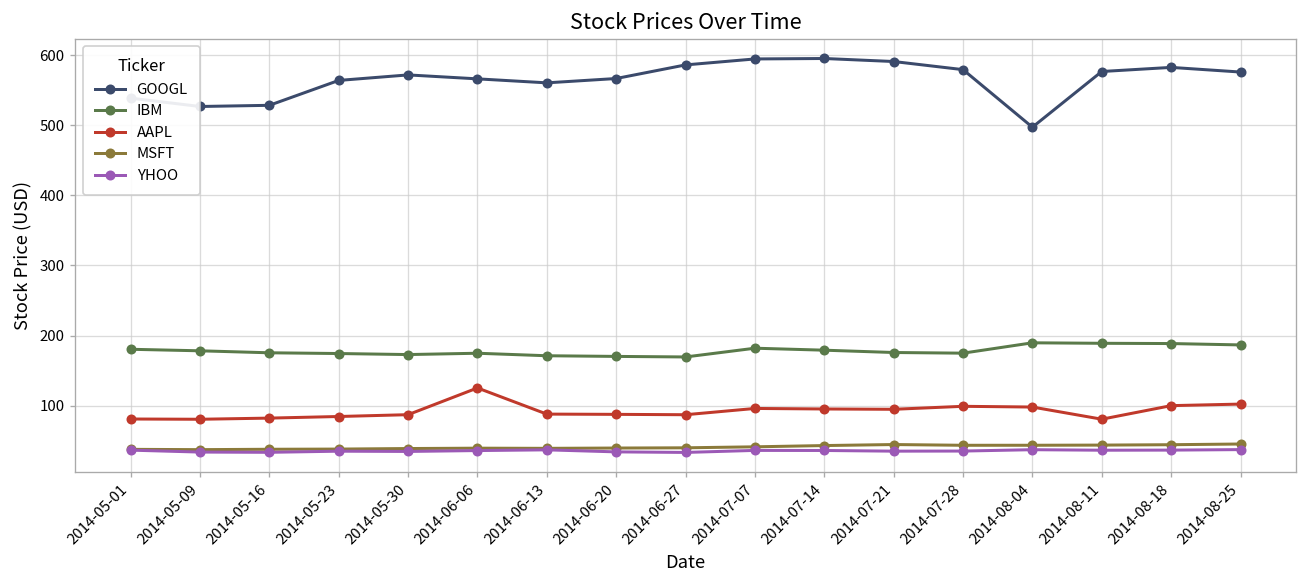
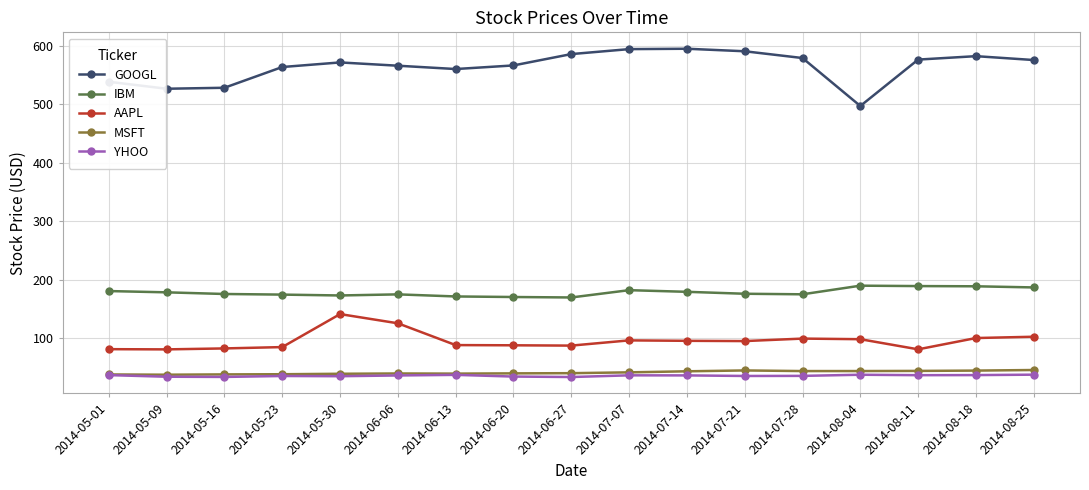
  {
    "GOOGL": {
      "2014-05-09": 530,
      "2014-05-16": 530,
      "2014-05-23": 560,
      "2014-05-30": 570,
      "2014-06-06": 570,
      "2014-06-13": 560,
      "2014-06-20": 570,
      "2014-06-27": 590,
      "2014-07-07": 590,
      "2014-07-14": 600,
      "2014-07-21": 590,
      "2014-07-28": 580,
      "2014-08-04": 500,
      "2014-08-11": 580,
      "2014-08-18": 580,
      "2014-08-25": 580
    },
    "AAPL": {
      "2014-05-01": 80,
      "2014-05-09": 80,
      "2014-05-16": 80,
      "2014-05-23": 80,
-     "2014-05-30": 90,
+     "2014-05-30": 140,
      "2014-06-06": 130,
      "2014-06-13": 90,
      "2014-06-20": 90,
      "2014-06-27": 90,
      "2014-07-07": 100,
      "2014-07-14": 100,
      "2014-07-21": 90,
      "2014-07-28": 100,
      "2014-08-04": 100,
      "2014-08-11": 80,
      "2014-08-18": 100,
      "2014-08-25": 100
    },
    "YHOO": {
      "2014-06-20": 30,
      "2014-06-27": 30,
      "2014-07-07": 40,
      "2014-07-14": 40,
      "2014-07-21": 40,
      "2014-07-28": 40,
      "2014-08-04": 40,
      "2014-08-11": 40,
      "2014-08-18": 40,
      "2014-08-25": 40
    }
  }
